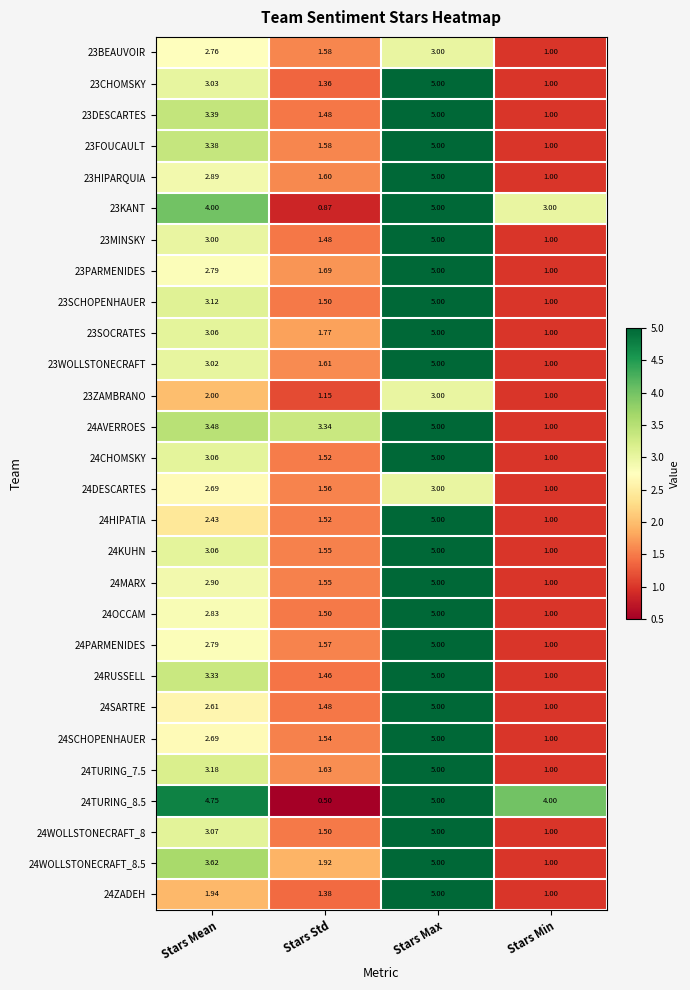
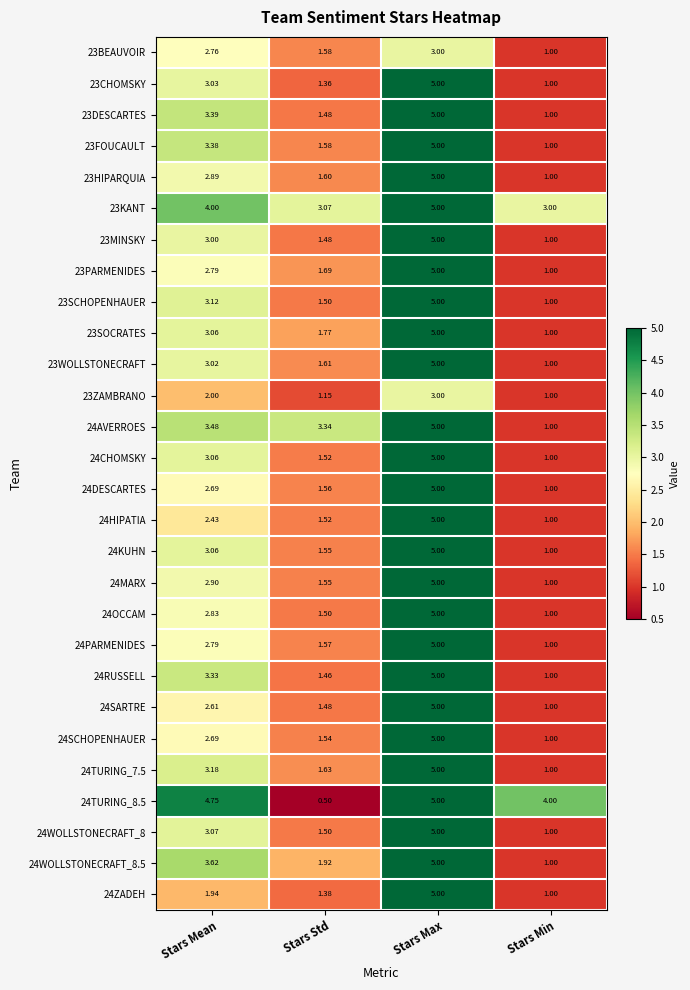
  {
    "23BEAUVOIR": {
      "Stars Mean": 2.76,
      "Stars Std": 1.58,
      "Stars Max": 3.00,
      "Stars Min": 1.00
    },
    "23CHOMSKY": {
      "Stars Mean": 3.03,
      "Stars Std": 1.36,
      "Stars Max": 5.00,
      "Stars Min": 1.00
    },
    "23DESCARTES": {
      "Stars Mean": 3.39,
      "Stars Std": 1.48,
      "Stars Max": 5.00,
      "Stars Min": 1.00
    },
    "23FOUCAULT": {
      "Stars Mean": 3.38,
      "Stars Std": 1.58,
      "Stars Max": 5.00,
      "Stars Min": 1.00
    },
    "23HIPARQUIA": {
      "Stars Mean": 2.89,
      "Stars Std": 1.60,
      "Stars Max": 5.00,
      "Stars Min": 1.00
    },
    "23KANT": {
      "Stars Mean": 4.00,
-     "Stars Std": 0.87,
+     "Stars Std": 3.07,
      "Stars Max": 5.00,
      "Stars Min": 3.00
    },
    "23MINSKY": {
      "Stars Mean": 3.00,
      "Stars Std": 1.48,
      "Stars Max": 5.00,
      "Stars Min": 1.00
    },
    "23PARMENIDES": {
      "Stars Mean": 2.79,
      "Stars Std": 1.69,
      "Stars Max": 5.00,
      "Stars Min": 1.00
    },
    "23SCHOPENHAUER": {
      "Stars Mean": 3.12,
      "Stars Std": 1.50,
      "Stars Max": 5.00,
      "Stars Min": 1.00
    },
    "23SOCRATES": {
      "Stars Mean": 3.06,
      "Stars Std": 1.77,
      "Stars Max": 5.00,
      "Stars Min": 1.00
    },
    "23WOLLSTONECRAFT": {
      "Stars Mean": 3.02,
      "Stars Std": 1.61,
      "Stars Max": 5.00,
      "Stars Min": 1.00
    },
    "23ZAMBRANO": {
      "Stars Mean": 2.00,
      "Stars Std": 1.15,
      "Stars Max": 3.00,
      "Stars Min": 1.00
    },
    "24AVERROES": {
      "Stars Mean": 3.48,
      "Stars Std": 3.34,
      "Stars Max": 5.00,
      "Stars Min": 1.00
    },
    "24CHOMSKY": {
      "Stars Mean": 3.06,
      "Stars Std": 1.52,
      "Stars Max": 5.00,
      "Stars Min": 1.00
    },
    "24DESCARTES": {
      "Stars Mean": 2.69,
      "Stars Std": 1.56,
-     "Stars Max": 3.00,
+     "Stars Max": 5.00,
      "Stars Min": 1.00
    },
    "24HIPATIA": {
      "Stars Mean": 2.43,
      "Stars Std": 1.52,
      "Stars Max": 5.00,
      "Stars Min": 1.00
    },
    "24KUHN": {
      "Stars Mean": 3.06,
      "Stars Std": 1.55,
      "Stars Max": 5.00,
      "Stars Min": 1.00
    },
    "24MARX": {
      "Stars Mean": 2.90,
      "Stars Std": 1.55,
      "Stars Max": 5.00,
      "Stars Min": 1.00
    },
    "24OCCAM": {
      "Stars Mean": 2.83,
      "Stars Std": 1.50,
      "Stars Max": 5.00,
      "Stars Min": 1.00
    },
    "24PARMENIDES": {
      "Stars Mean": 2.79,
      "Stars Std": 1.57,
      "Stars Max": 5.00,
      "Stars Min": 1.00
    },
    "24RUSSELL": {
      "Stars Mean": 3.33,
      "Stars Std": 1.46,
      "Stars Max": 5.00,
      "Stars Min": 1.00
    },
    "24SARTRE": {
      "Stars Mean": 2.61,
      "Stars Std": 1.48,
      "Stars Max": 5.00,
      "Stars Min": 1.00
    },
    "24SCHOPENHAUER": {
      "Stars Mean": 2.69,
      "Stars Std": 1.54,
      "Stars Max": 5.00,
      "Stars Min": 1.00
    },
    "24TURING_7.5": {
      "Stars Mean": 3.18,
      "Stars Std": 1.63,
      "Stars Max": 5.00,
      "Stars Min": 1.00
    },
    "24TURING_8.5": {
      "Stars Mean": 4.75,
      "Stars Std": 0.50,
      "Stars Max": 5.00,
      "Stars Min": 4.00
    },
    "24WOLLSTONECRAFT_8": {
      "Stars Mean": 3.07,
      "Stars Std": 1.50,
      "Stars Max": 5.00,
      "Stars Min": 1.00
    },
    "24WOLLSTONECRAFT_8.5": {
      "Stars Mean": 3.62,
      "Stars Std": 1.92,
      "Stars Max": 5.00,
      "Stars Min": 1.00
    },
    "24ZADEH": {
      "Stars Mean": 1.94,
      "Stars Std": 1.38,
      "Stars Max": 5.00,
      "Stars Min": 1.00
    }
  }
